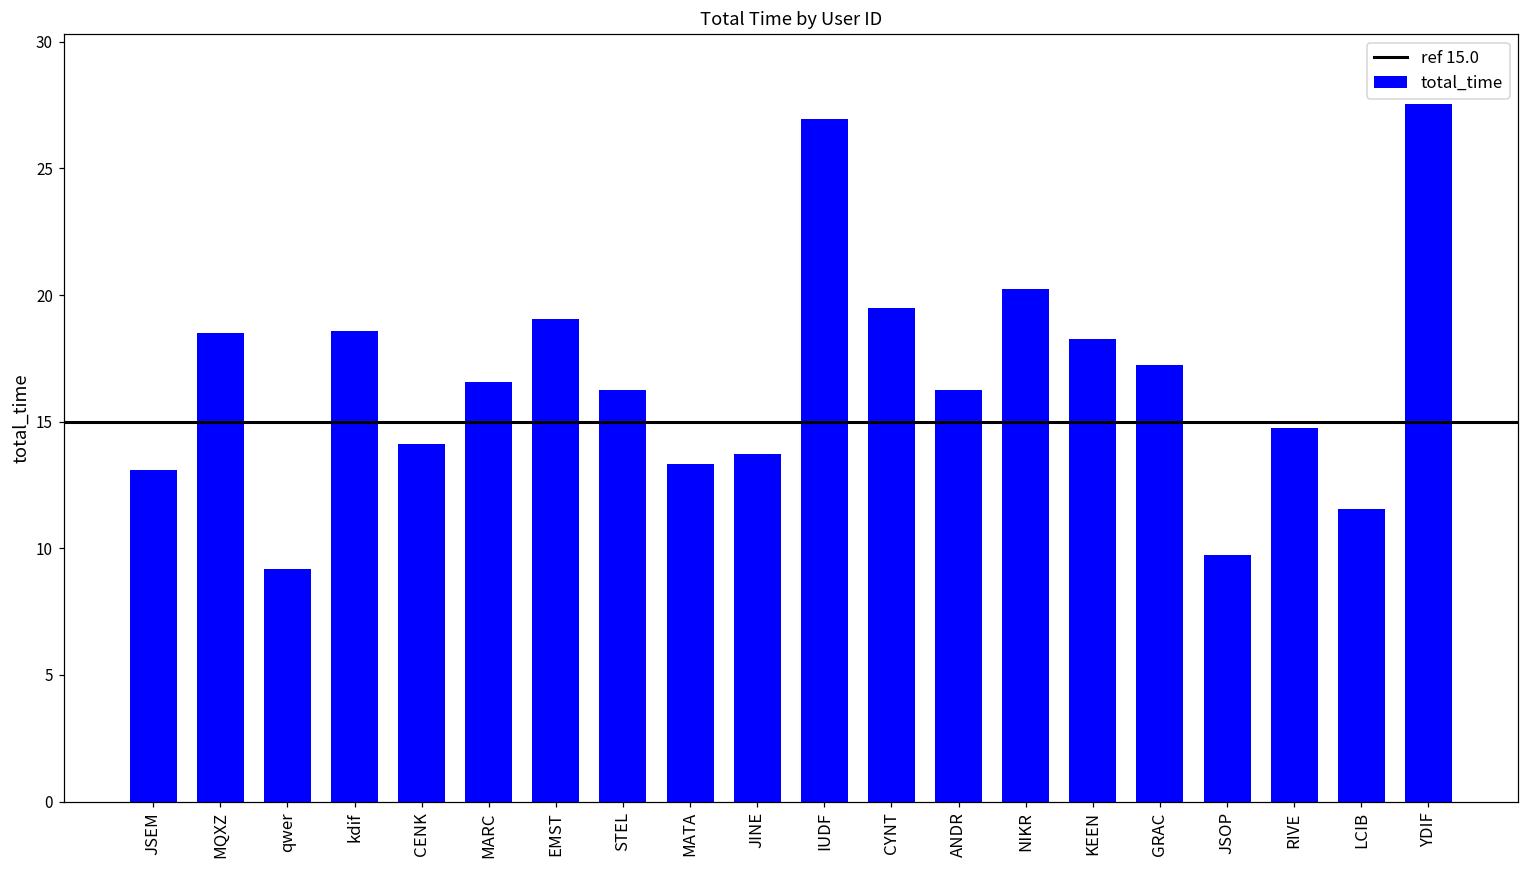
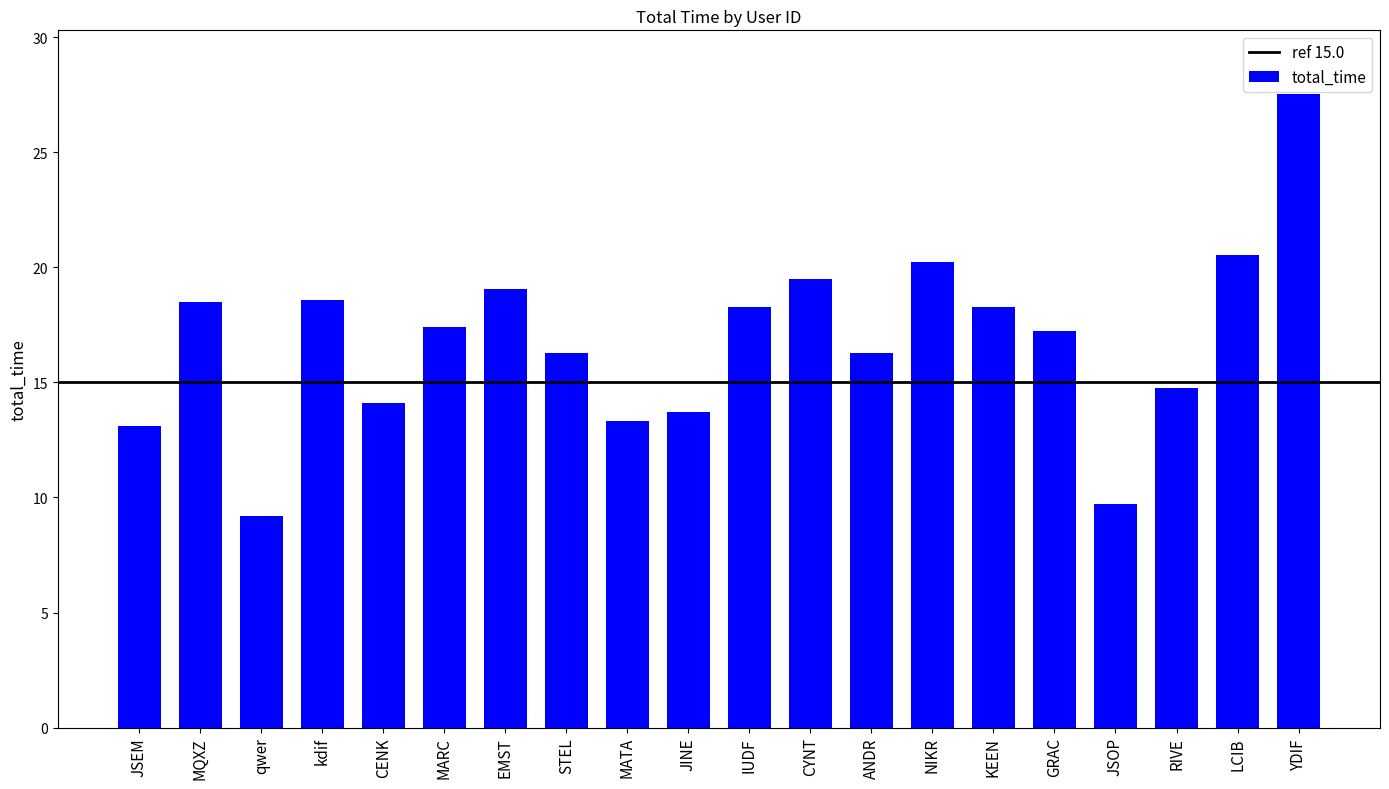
  {
    "JSEM": 13.1,
    "MQXZ": 18.5,
    "qwer": 9.2,
    "kdif": 18.6,
    "CENK": 14.1,
-   "MARC": 16.6,
+   "MARC": 17.4,
    "EMST": 19.1,
    "STEL": 16.3,
    "MATA": 13.3,
    "JINE": 13.7,
-   "IUDF": 26.9,
+   "IUDF": 18.3,
    "CYNT": 19.5,
    "ANDR": 16.3,
    "NIKR": 20.2,
    "KEEN": 18.3,
    "GRAC": 17.2,
    "JSOP": 9.7,
    "RIVE": 14.7,
-   "LCIB": 11.5,
+   "LCIB": 20.5,
    "YDIF": 27.5
  }
